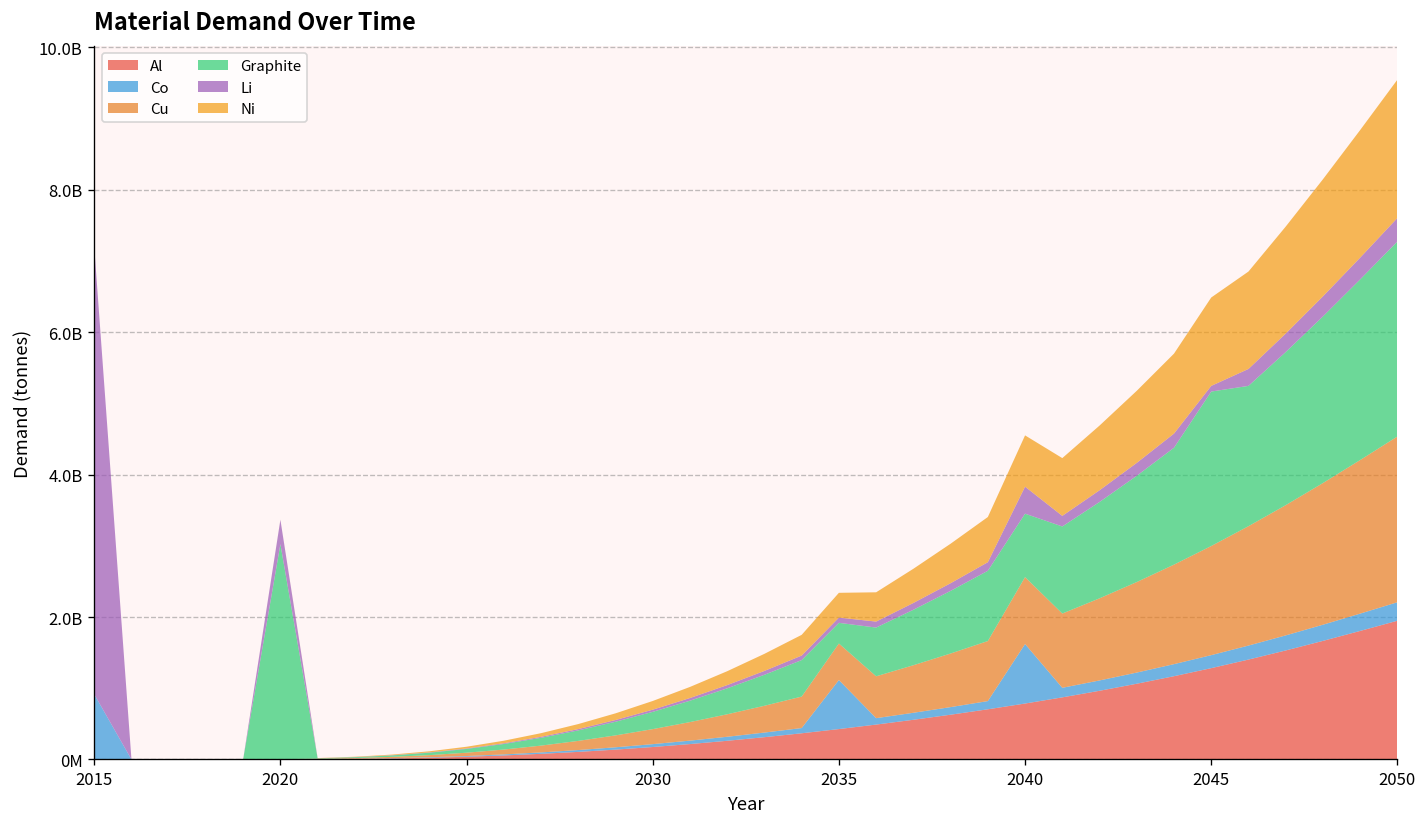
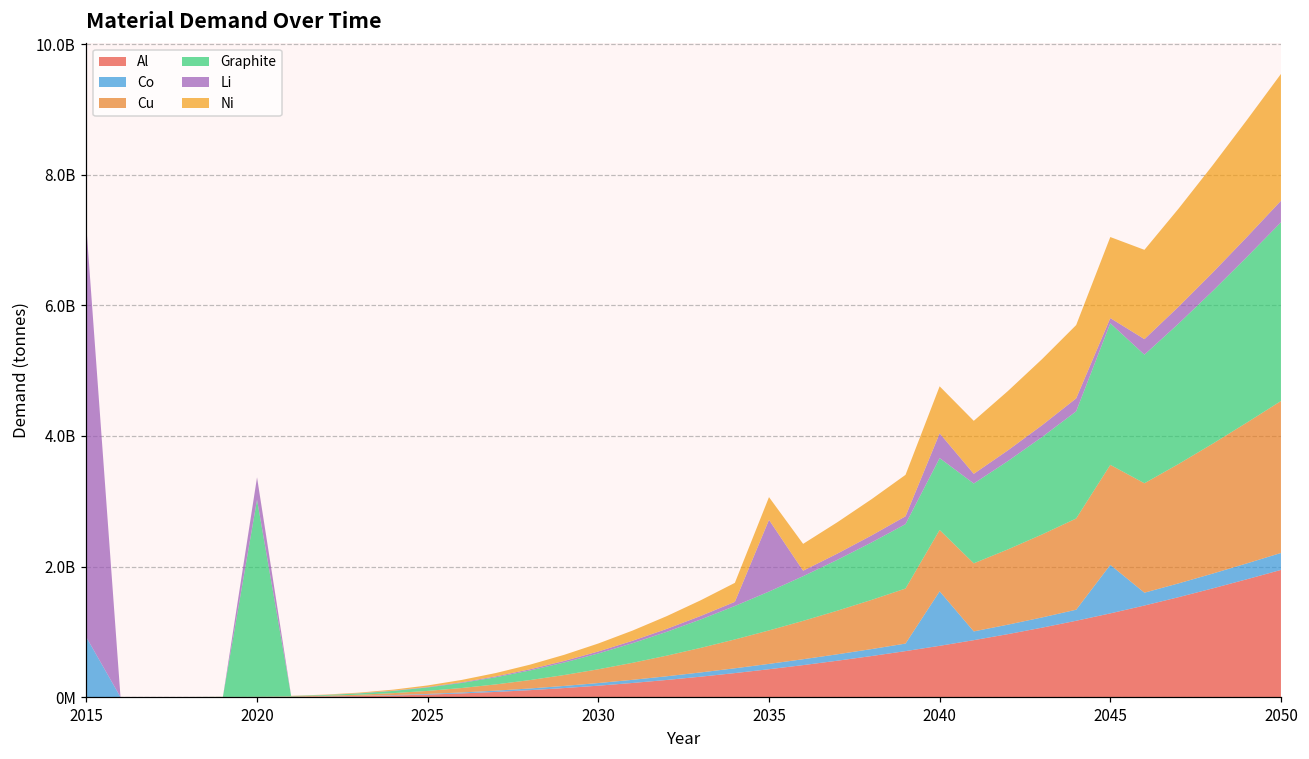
  {
    "Co": {
-     "2035": 700000000,
+     "2035": 100000000,
      "2040": 800000000,
-     "2045": 200000000,
+     "2045": 700000000,
      "2050": 300000000
    },
    "Graphite": {
      "2020": 3000000000,
-     "2035": 300000000,
-     "2040": 900000000,
+     "2035": 600000000,
+     "2040": 1100000000,
      "2045": 2200000000,
      "2050": 2700000000
    },
    "Li": {
-     "2035": 100000000,
+     "2035": 1100000000,
      "2040": 400000000,
      "2045": 100000000,
      "2050": 300000000
    }
  }
